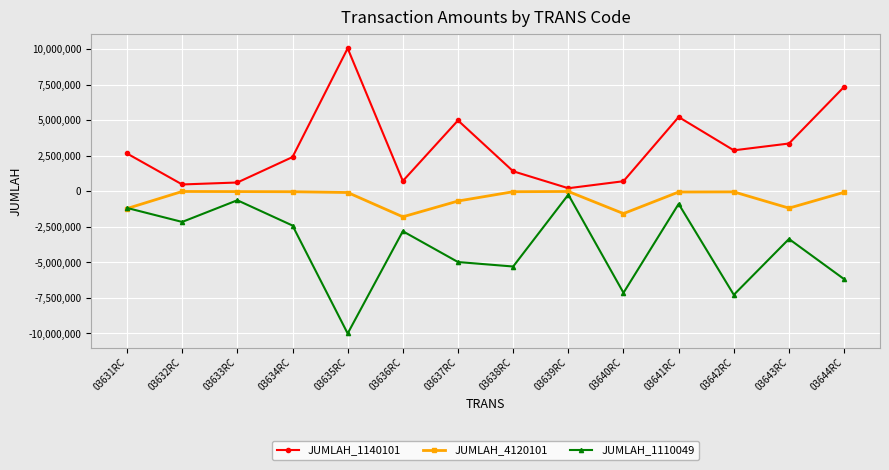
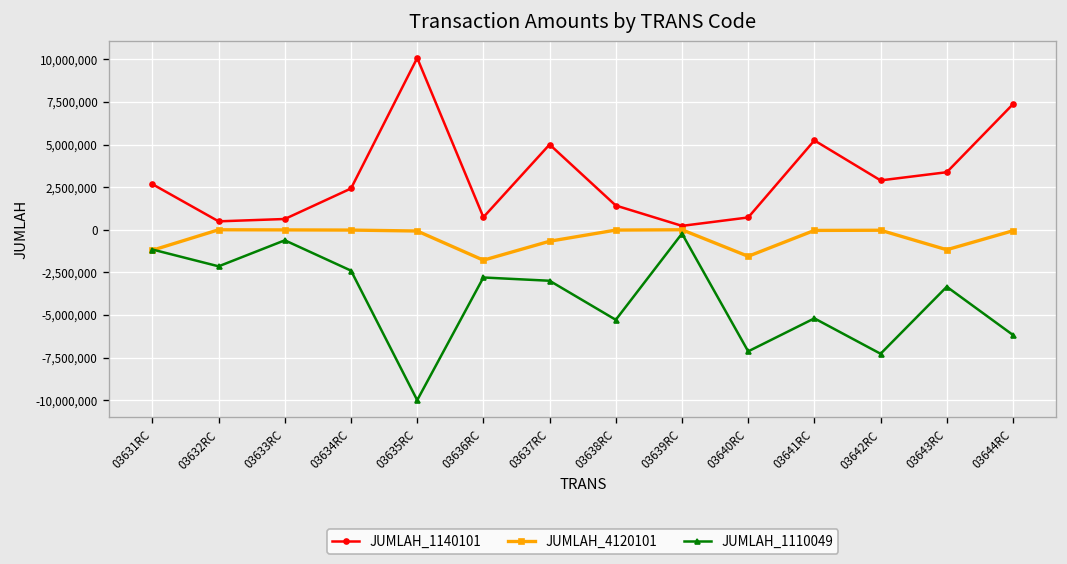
  {
    "JUMLAH_1140101": {
      "03631RC": "2,700,000",
      "03632RC": "500,000",
      "03633RC": "600,000",
      "03634RC": "2,400,000",
      "03635RC": "10,100,000",
      "03636RC": "700,000",
      "03637RC": "5,000,000",
      "03638RC": "1,400,000",
      "03639RC": "200,000",
      "03640RC": "700,000",
      "03641RC": "5,200,000",
      "03642RC": "2,900,000",
      "03643RC": "3,400,000",
      "03644RC": "7,400,000"
    },
    "JUMLAH_4120101": {
      "03632RC": "0",
      "03633RC": "0",
      "03634RC": "0",
      "03635RC": "-100,000",
      "03636RC": "-1,800,000",
      "03637RC": "-700,000",
      "03638RC": "0",
      "03639RC": "0",
      "03640RC": "-1,600,000",
      "03641RC": "0",
      "03642RC": "0",
      "03643RC": "-1,200,000",
      "03644RC": "-100,000"
    },
    "JUMLAH_1110049": {
      "03632RC": "-2,100,000",
      "03633RC": "-600,000",
      "03634RC": "-2,400,000",
      "03635RC": "-10,000,000",
      "03636RC": "-2,800,000",
-     "03637RC": "-5,000,000",
+     "03637RC": "-3,000,000",
      "03638RC": "-5,300,000",
      "03639RC": "-200,000",
      "03640RC": "-7,100,000",
-     "03641RC": "-900,000",
+     "03641RC": "-5,200,000",
      "03642RC": "-7,300,000",
      "03643RC": "-3,300,000",
      "03644RC": "-6,200,000"
    }
  }
